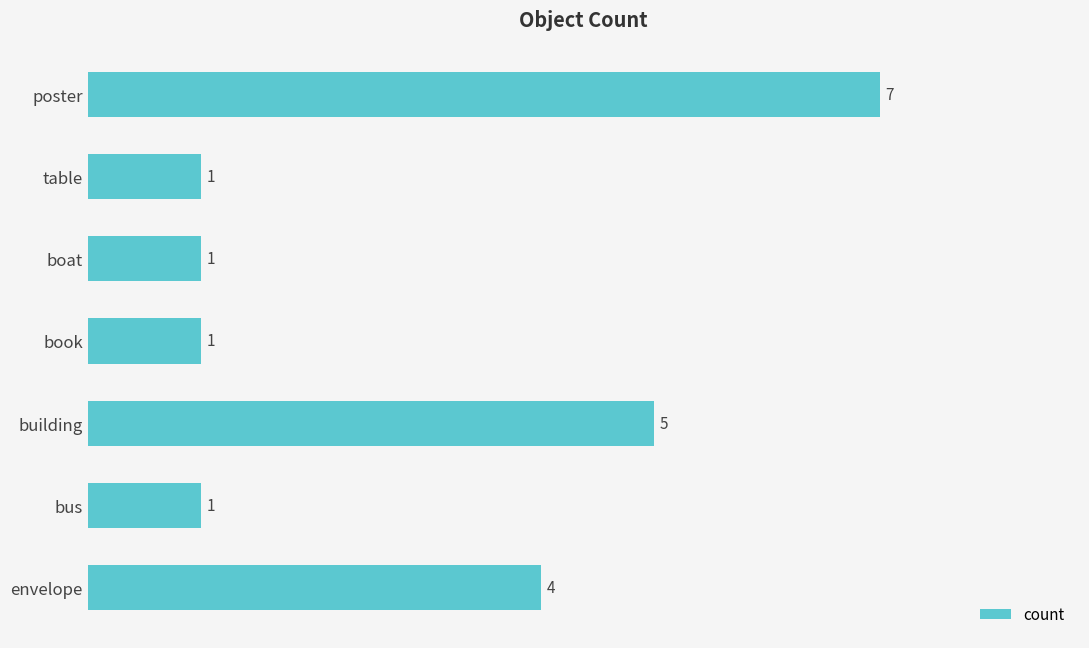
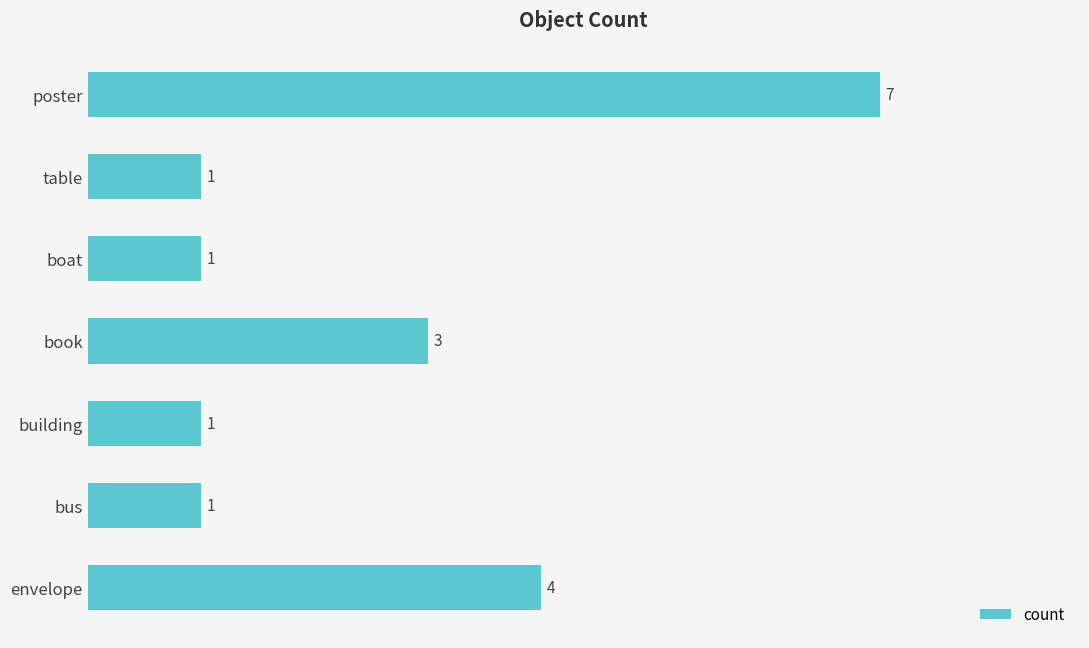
  {
    "poster": 7,
    "table": 1,
    "boat": 1,
-   "book": 1,
-   "building": 5,
+   "book": 3,
+   "building": 1,
    "bus": 1,
    "envelope": 4
  }
